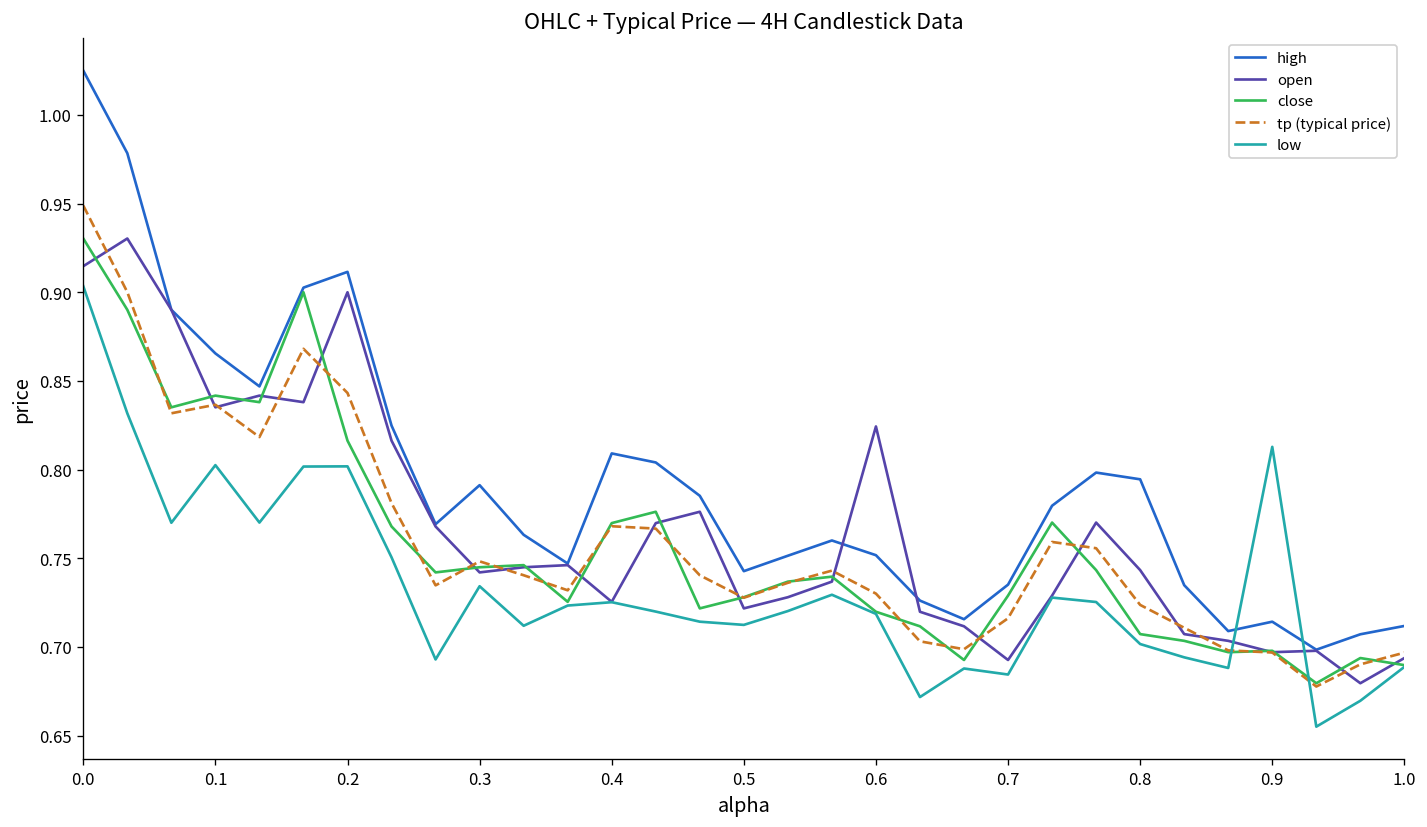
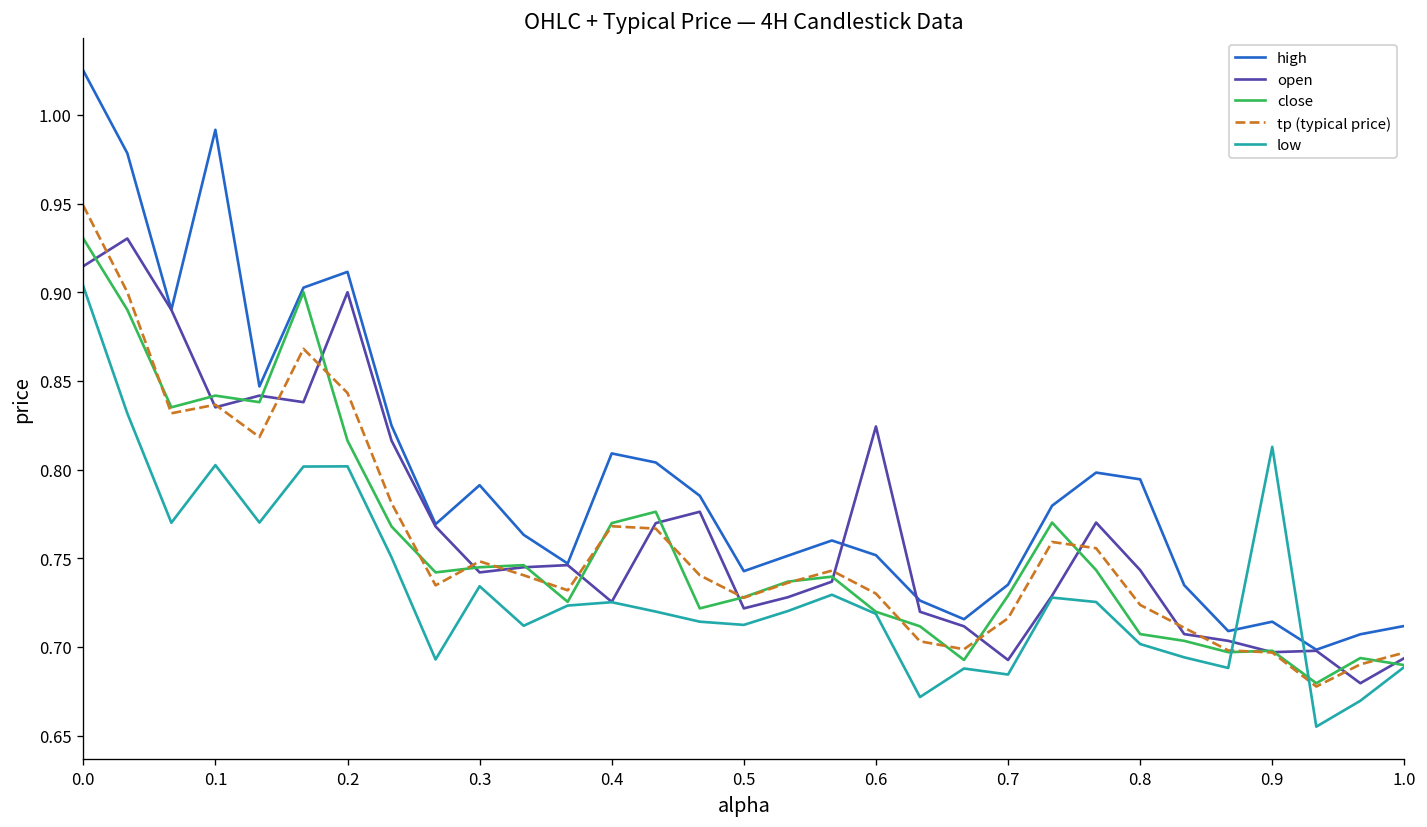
  {
    "high": {
      "0.0": 1.025,
-     "0.1": 0.866,
+     "0.1": 0.992,
      "0.2": 0.912,
      "0.3": 0.791,
      "0.4": 0.809,
      "0.5": 0.743,
      "0.6": 0.752,
      "0.7": 0.735,
      "0.8": 0.795,
      "0.9": 0.714,
      "1.0": 0.712
    },
    "open": {
      "0.0": 0.915,
      "0.2": 0.900,
      "0.3": 0.742,
      "0.5": 0.722,
      "0.6": 0.824,
      "0.7": 0.693,
      "0.8": 0.743,
      "1.0": 0.694
    },
    "close": {
      "0.0": 0.930,
      "0.1": 0.842,
      "0.2": 0.816,
      "0.3": 0.745,
      "0.4": 0.770,
      "0.7": 0.729,
      "0.8": 0.707
    },
    "tp (typical price)": {
      "0.0": 0.949,
      "0.2": 0.843,
      "0.3": 0.748,
      "0.4": 0.768,
      "0.6": 0.730,
      "0.7": 0.716,
      "0.8": 0.724,
      "1.0": 0.697
    },
    "low": {
      "0.0": 0.903,
      "0.1": 0.803,
      "0.2": 0.802,
      "0.3": 0.734,
      "0.5": 0.712,
      "0.7": 0.684,
      "0.8": 0.702,
      "0.9": 0.813
    }
  }
